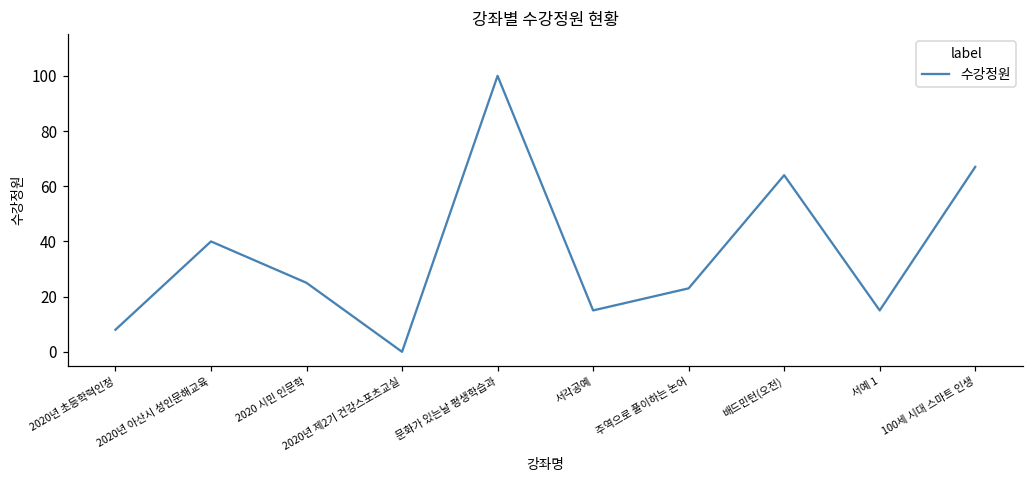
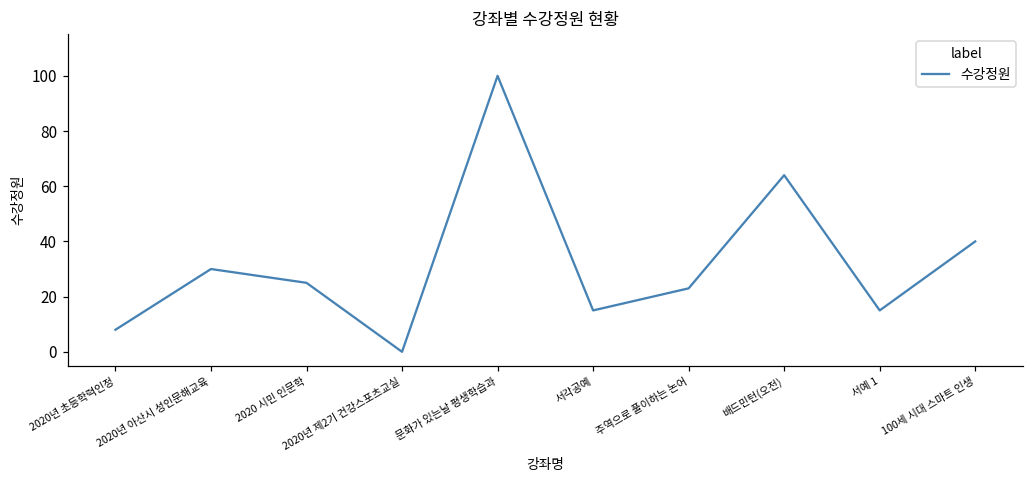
  {
    "2020년 초등학력인정": 8,
-   "2020년 아산시 성인문해교육": 40,
+   "2020년 아산시 성인문해교육": 30,
    "2020 시민 인문학": 25,
    "2020년 제2기 건강스포츠교실": 0,
    "문화가 있는날 평생학습과": 100,
    "서각공예": 15,
    "주역으로 풀이하는 논어": 23,
    "배드민턴(오전)": 64,
    "서예 1": 15,
-   "100세 시대 스마트 인생": 67
+   "100세 시대 스마트 인생": 40
  }
